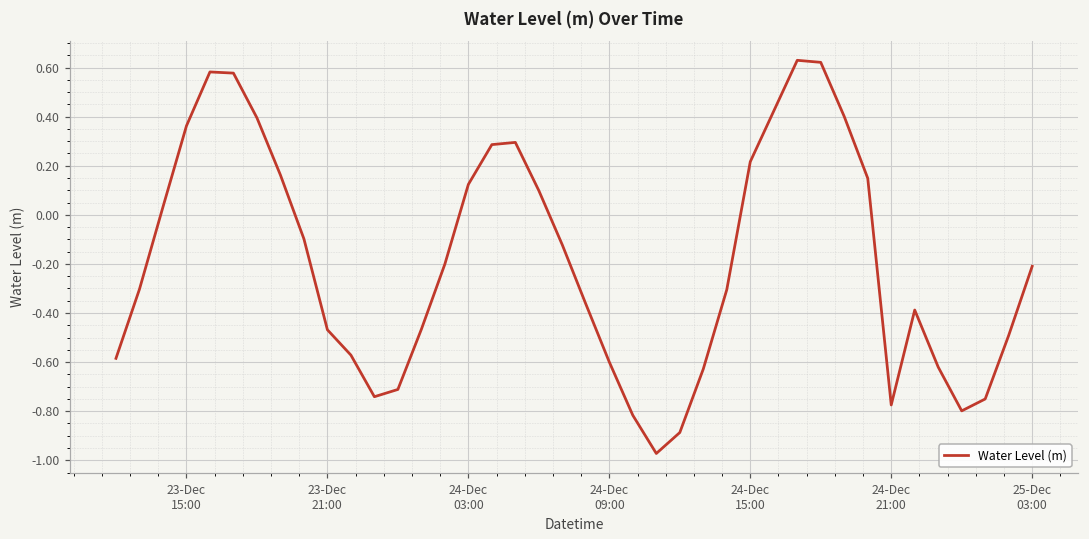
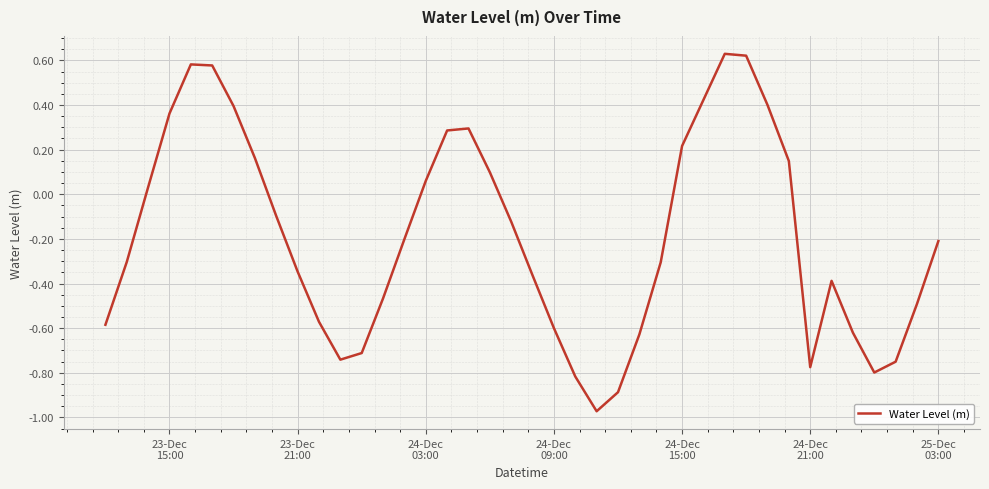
  {
    "23-Dec 15:00": 0.36,
-   "23-Dec 21:00": -0.47,
-   "24-Dec 03:00": 0.12,
+   "23-Dec 21:00": -0.35,
+   "24-Dec 03:00": 0.06,
    "24-Dec 09:00": -0.60,
    "24-Dec 15:00": 0.22,
    "24-Dec 21:00": -0.77,
    "25-Dec 03:00": -0.21
  }
